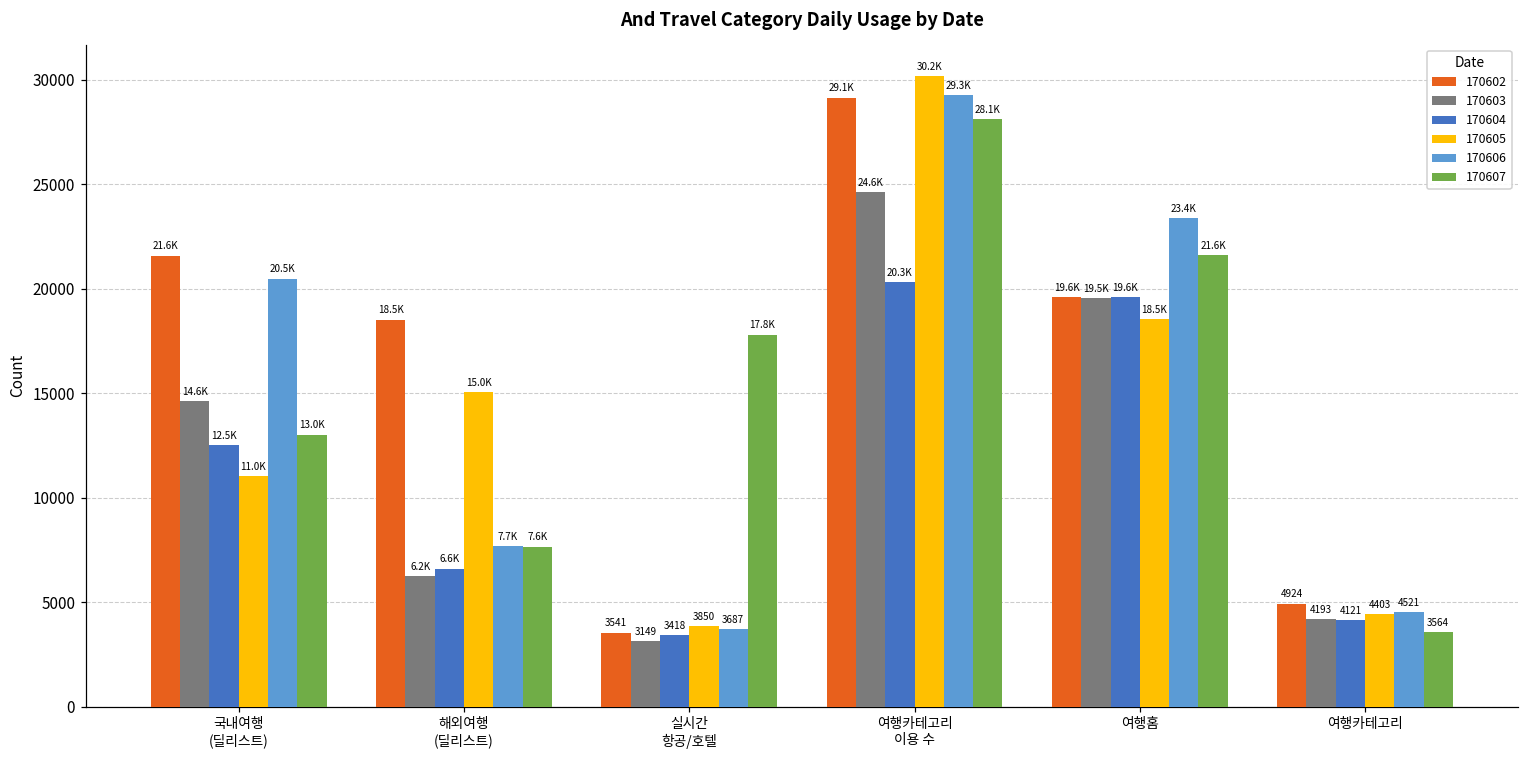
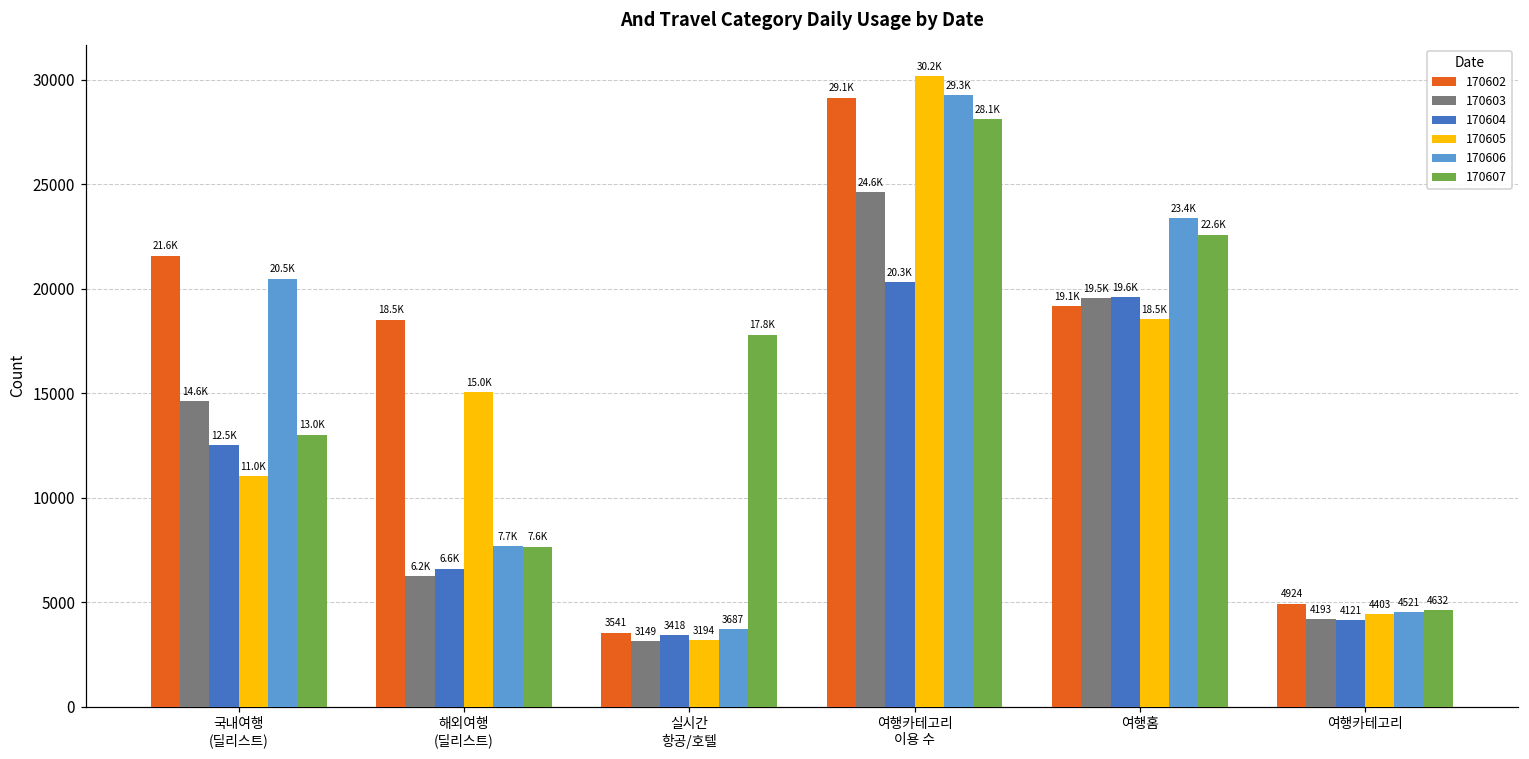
  {
    "170602": {
      "국내여행 (딜리스트)": "21.6K",
      "해외여행 (딜리스트)": "18.5K",
      "실시간 항공/호텔": "3541",
      "여행카테고리 이용 수": "29.1K",
-     "여행홈": "19.6K",
+     "여행홈": "19.1K",
      "여행카테고리": "4924"
    },
    "170603": {
      "국내여행 (딜리스트)": "14.6K",
      "해외여행 (딜리스트)": "6.2K",
      "실시간 항공/호텔": "3149",
      "여행카테고리 이용 수": "24.6K",
      "여행홈": "19.5K",
      "여행카테고리": "4193"
    },
    "170605": {
      "국내여행 (딜리스트)": "11.0K",
      "해외여행 (딜리스트)": "15.0K",
-     "실시간 항공/호텔": "3850",
+     "실시간 항공/호텔": "3194",
      "여행카테고리 이용 수": "30.2K",
      "여행홈": "18.5K",
      "여행카테고리": "4403"
    },
    "170607": {
      "국내여행 (딜리스트)": "13.0K",
      "해외여행 (딜리스트)": "7.6K",
      "실시간 항공/호텔": "17.8K",
      "여행카테고리 이용 수": "28.1K",
-     "여행홈": "21.6K",
-     "여행카테고리": "3564"
+     "여행홈": "22.6K",
+     "여행카테고리": "4632"
    }
  }
